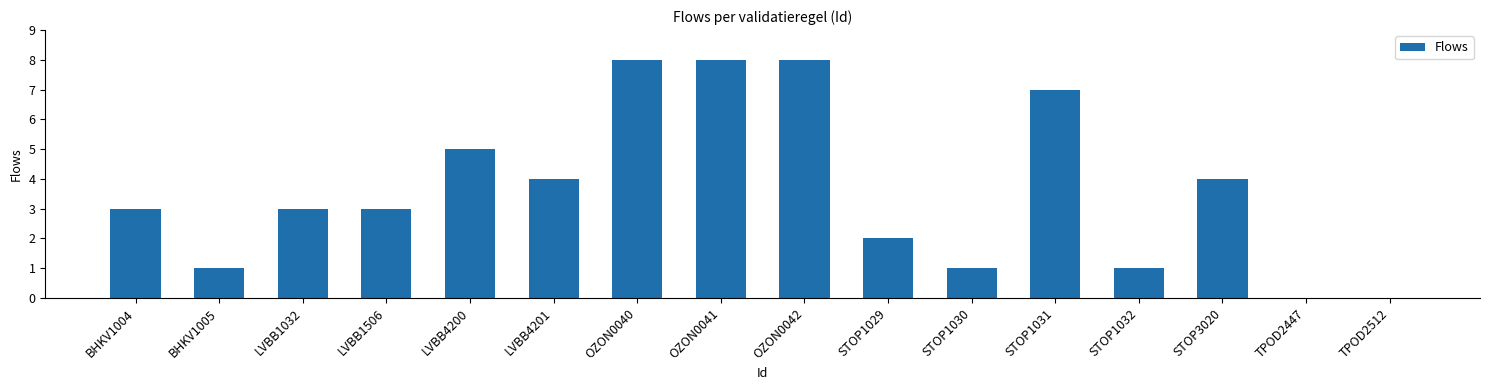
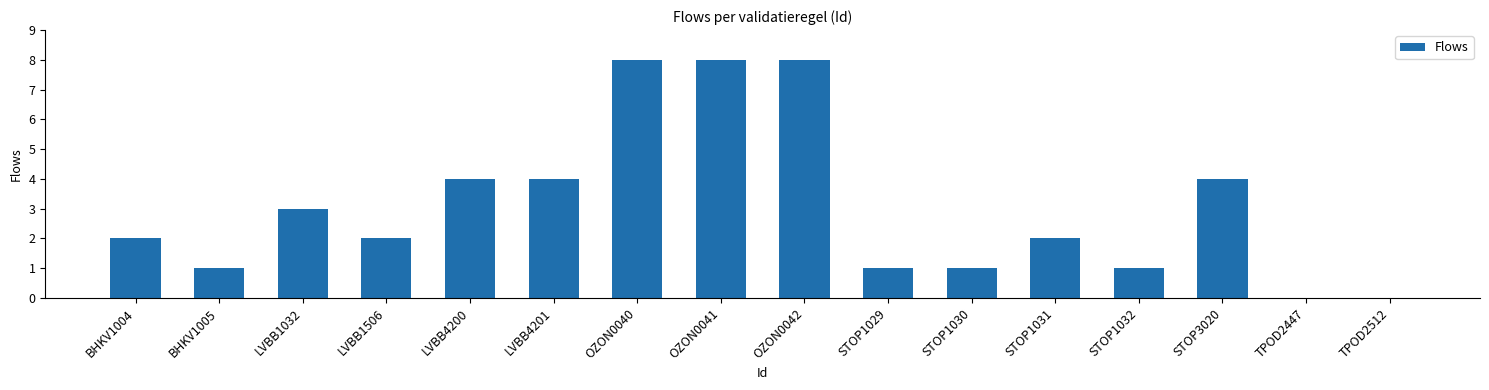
  {
-   "BHKV1004": 3,
+   "BHKV1004": 2,
    "BHKV1005": 1,
    "LVBB1032": 3,
-   "LVBB1506": 3,
-   "LVBB4200": 5,
+   "LVBB1506": 2,
+   "LVBB4200": 4,
    "LVBB4201": 4,
    "OZON0040": 8,
    "OZON0041": 8,
    "OZON0042": 8,
-   "STOP1029": 2,
+   "STOP1029": 1,
    "STOP1030": 1,
-   "STOP1031": 7,
+   "STOP1031": 2,
    "STOP1032": 1,
    "STOP3020": 4,
    "TPOD2447": 0,
    "TPOD2512": 0
  }
